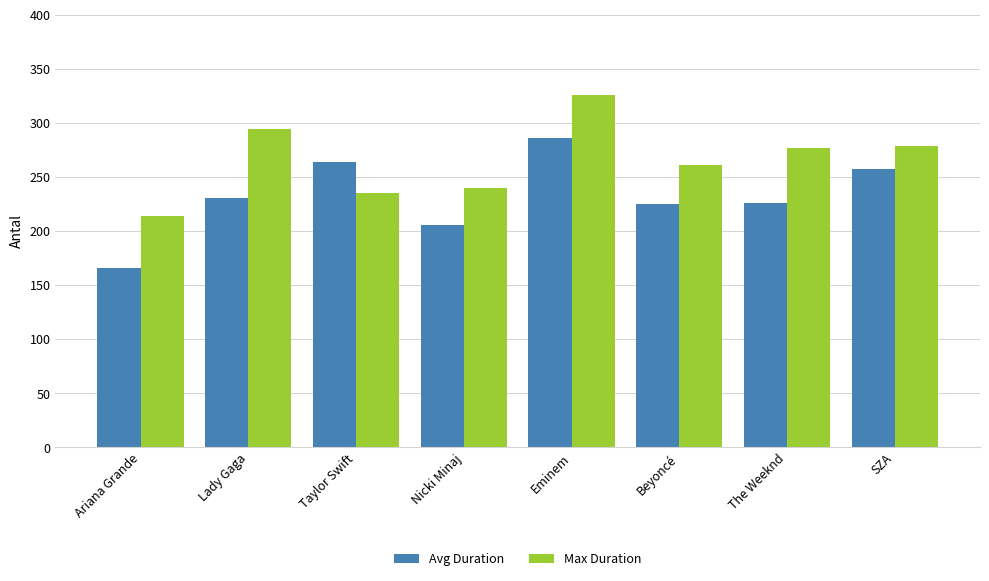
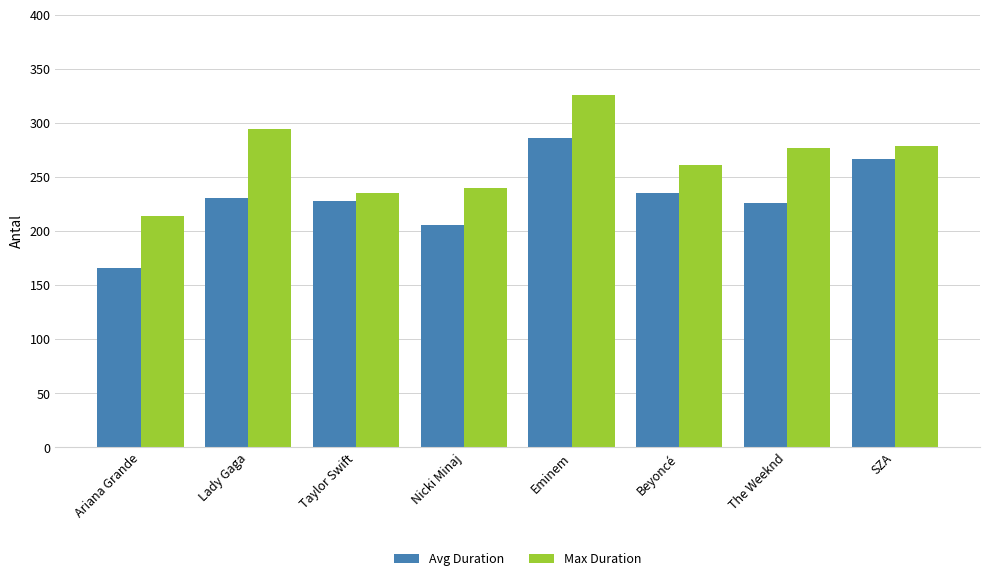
  {
    "Avg Duration": {
      "Ariana Grande": 166,
      "Lady Gaga": 231,
-     "Taylor Swift": 264,
+     "Taylor Swift": 227,
      "Nicki Minaj": 206,
      "Eminem": 286,
-     "Beyoncé": 225,
+     "Beyoncé": 235,
      "The Weeknd": 226,
-     "SZA": 258
+     "SZA": 267
    },
    "Max Duration": {
      "Ariana Grande": 214,
      "Lady Gaga": 294,
      "Taylor Swift": 235,
      "Nicki Minaj": 240,
      "Eminem": 326,
      "Beyoncé": 261,
      "The Weeknd": 277,
      "SZA": 279
    }
  }
